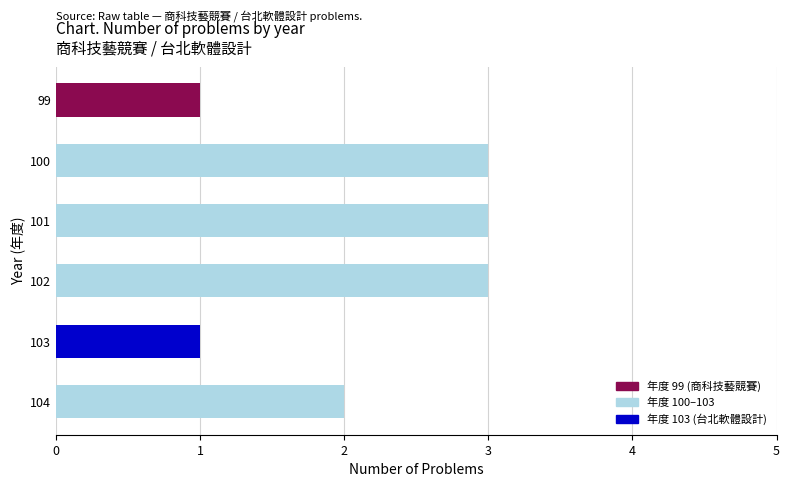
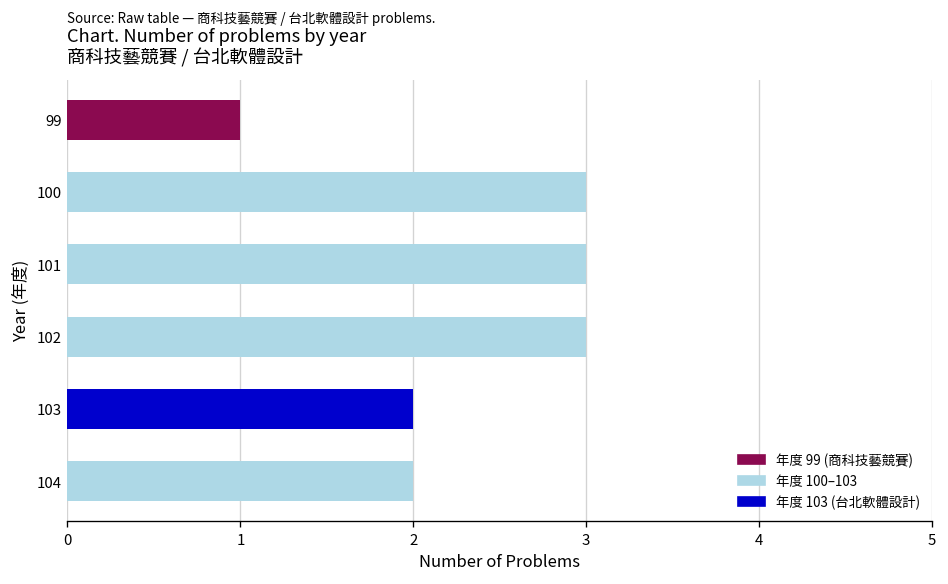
  {
    "99": 1,
    "100": 3,
    "101": 3,
    "102": 3,
-   "103": 1,
+   "103": 2,
    "104": 2
  }
